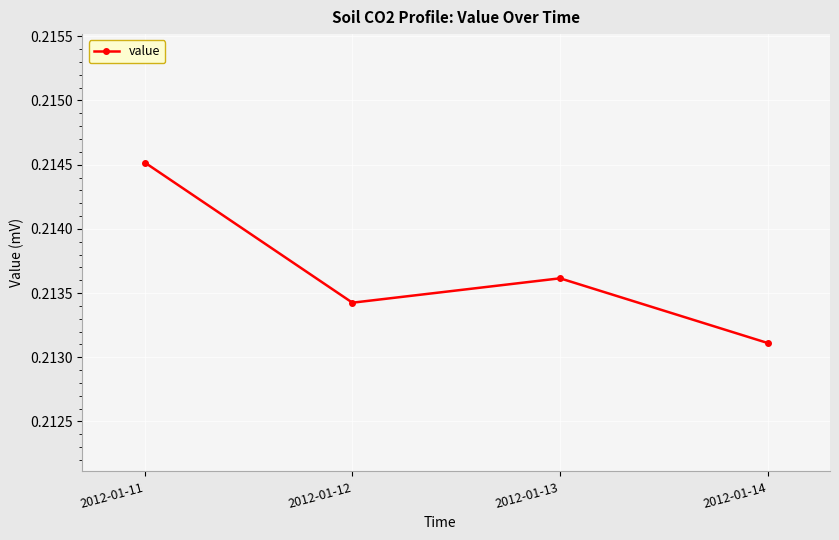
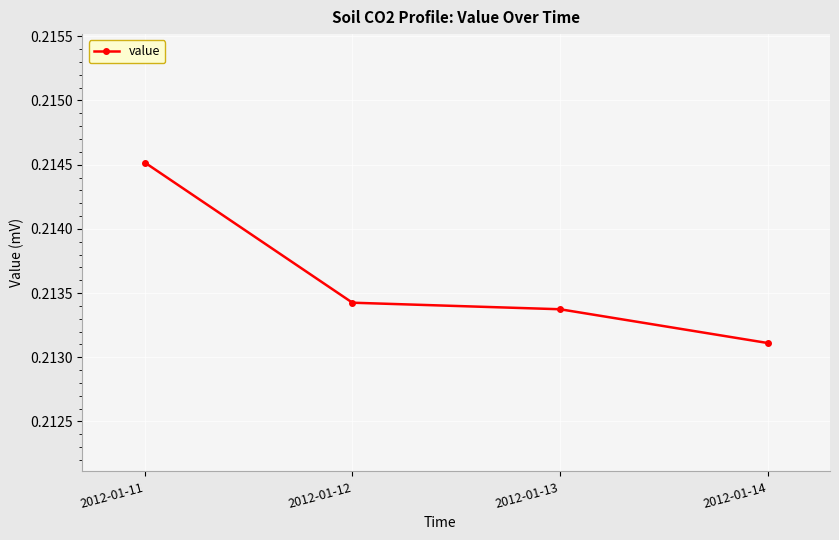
  {
    "2012-01-11": 0.21452,
    "2012-01-12": 0.21343,
-   "2012-01-13": 0.21362,
+   "2012-01-13": 0.21337,
    "2012-01-14": 0.21311
  }
